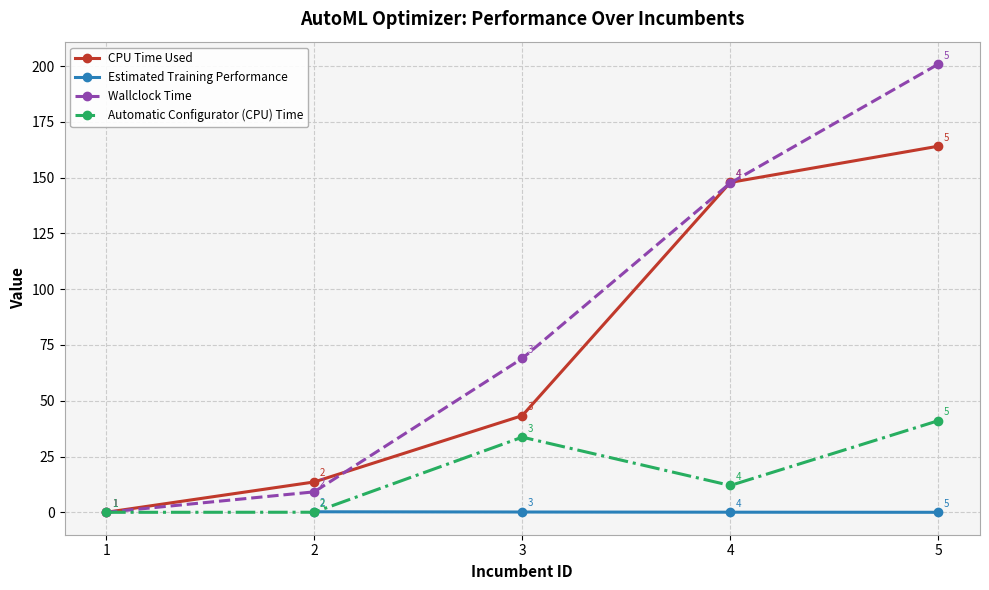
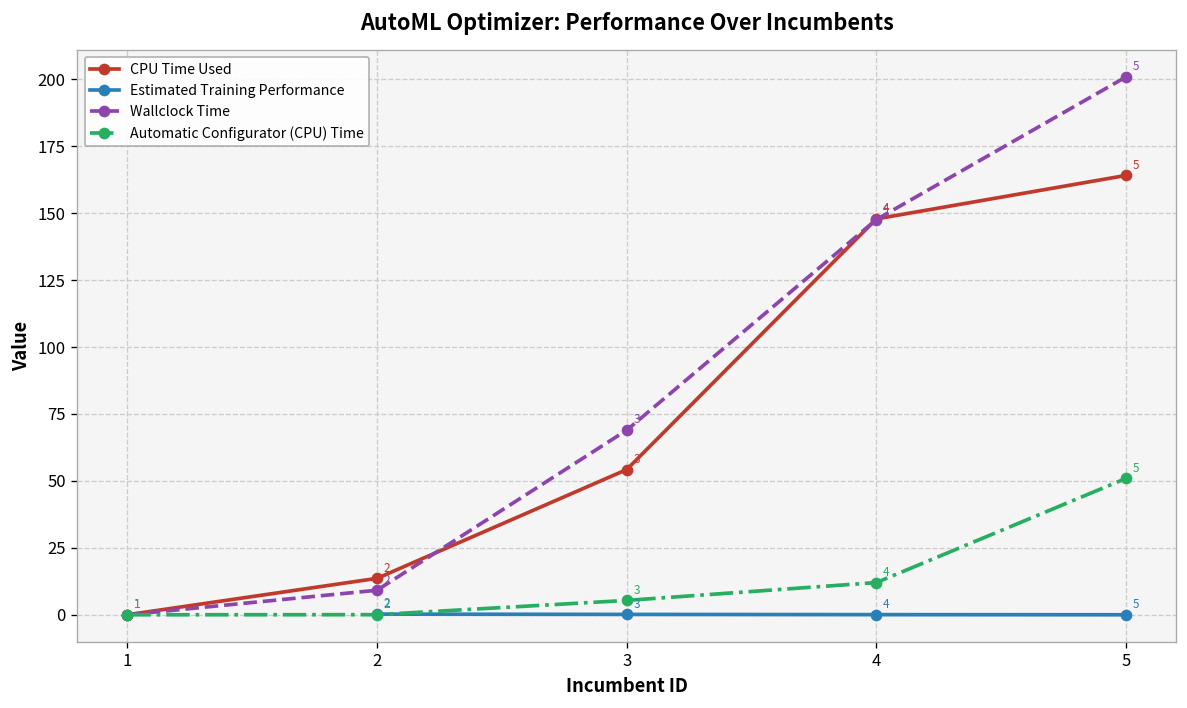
  {
    "CPU Time Used": {
-     "3": 43
+     "3": 54
    },
    "Estimated Training Performance": {
      "3": 0
    },
    "Wallclock Time": {
      "2": 9
    },
    "Automatic Configurator (CPU) Time": {
-     "3": 34,
-     "5": 41
+     "3": 5,
+     "5": 51
    }
  }
